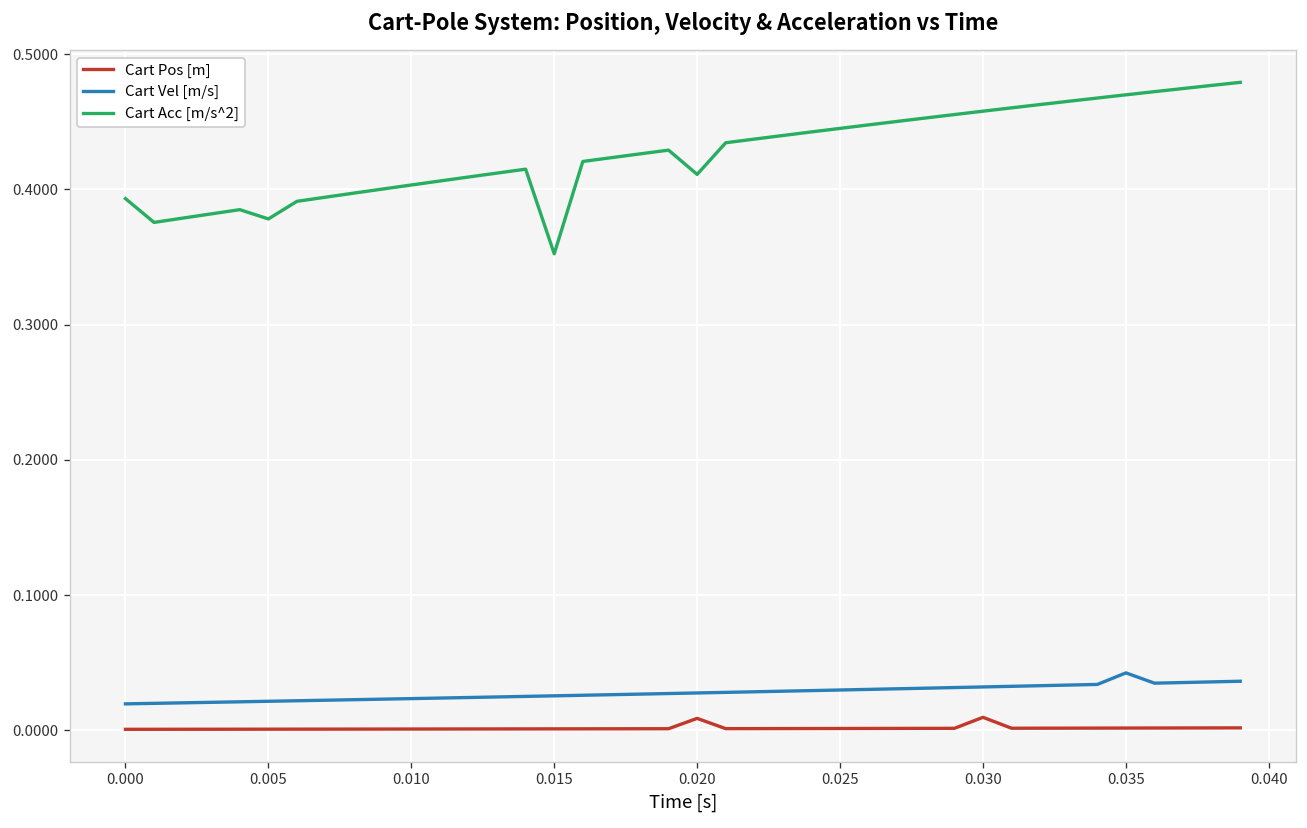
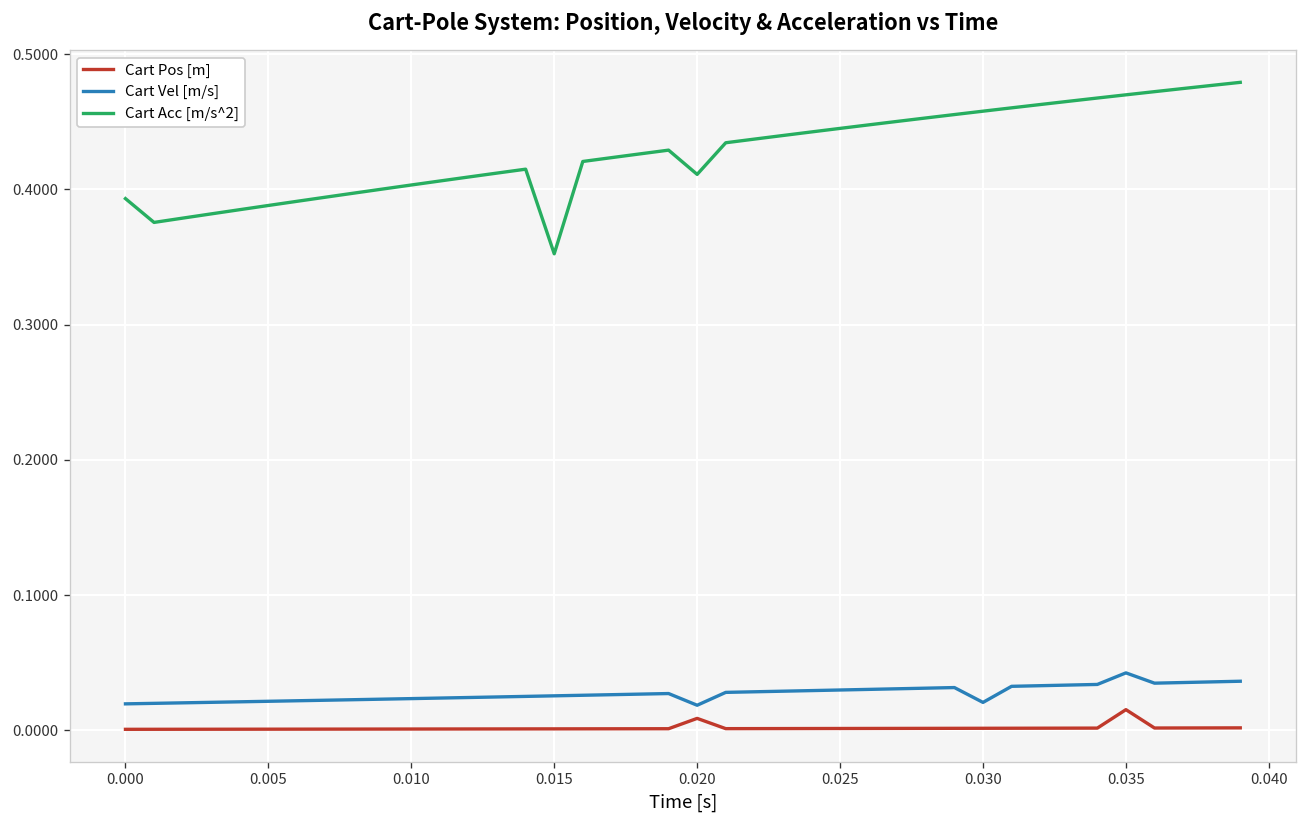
  {
    "Cart Pos [m]": {
      "0.000": 0.001,
      "0.005": 0.001,
      "0.010": 0.001,
      "0.015": 0.001,
      "0.020": 0.009,
      "0.025": 0.001,
-     "0.030": 0.010,
-     "0.035": 0.002
+     "0.030": 0.001,
+     "0.035": 0.015
    },
    "Cart Vel [m/s]": {
      "0.000": 0.020,
      "0.005": 0.021,
      "0.010": 0.023,
      "0.015": 0.025,
-     "0.020": 0.028,
+     "0.020": 0.018,
      "0.025": 0.030,
-     "0.030": 0.032,
+     "0.030": 0.021,
      "0.035": 0.042
    },
    "Cart Acc [m/s^2]": {
      "0.000": 0.393,
-     "0.005": 0.378,
+     "0.005": 0.388,
      "0.010": 0.403,
      "0.015": 0.352,
      "0.020": 0.411,
      "0.025": 0.445,
      "0.030": 0.458,
      "0.035": 0.470
    }
  }
